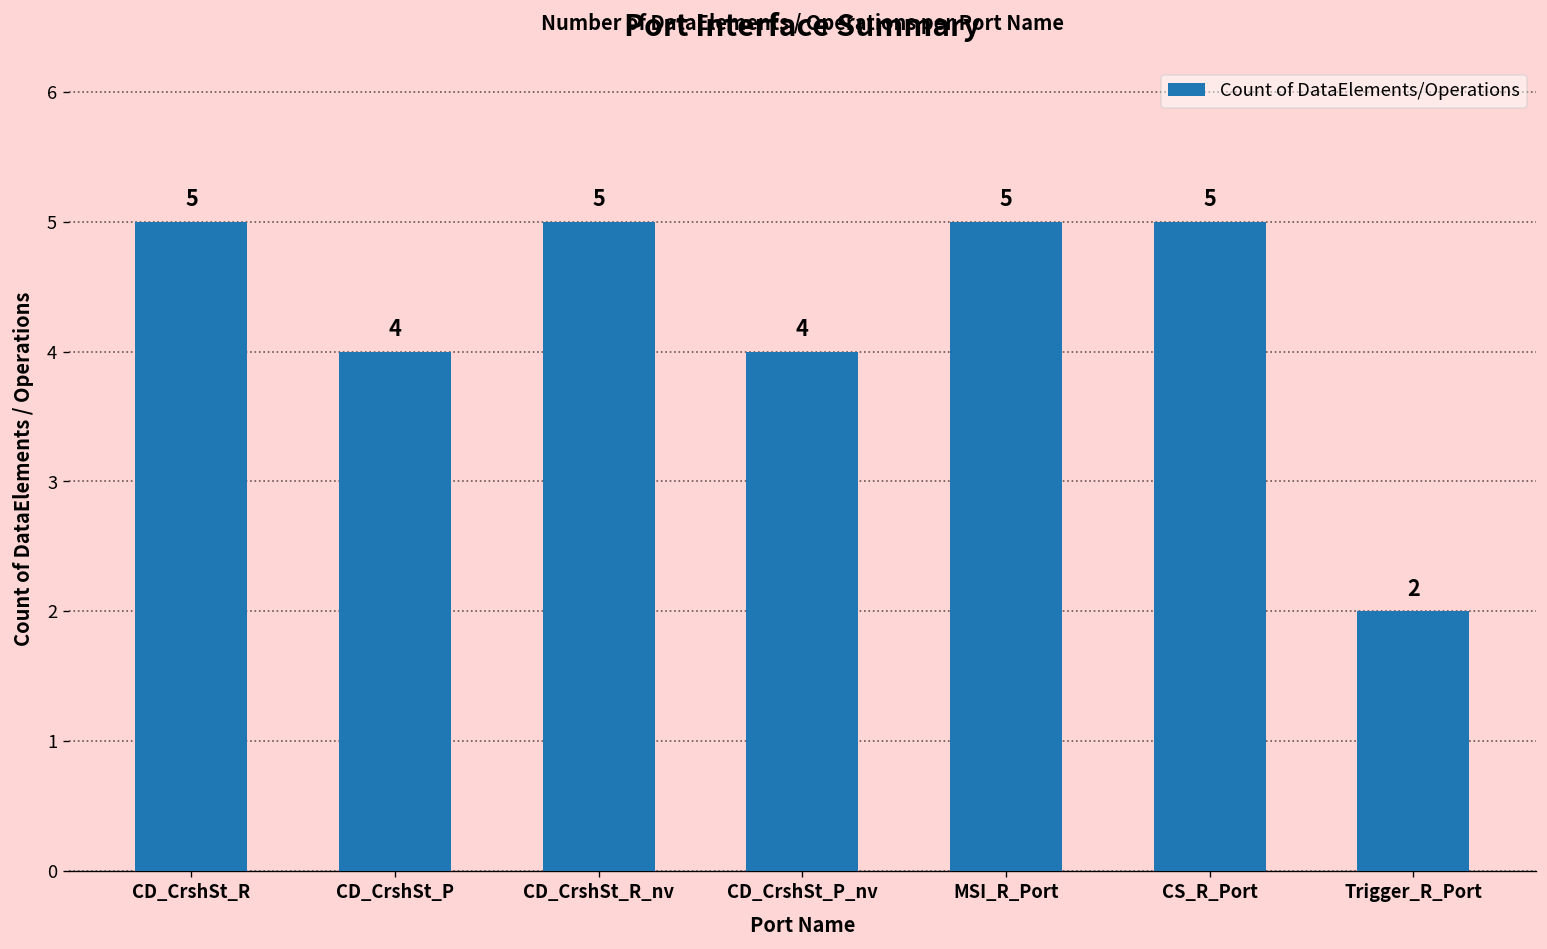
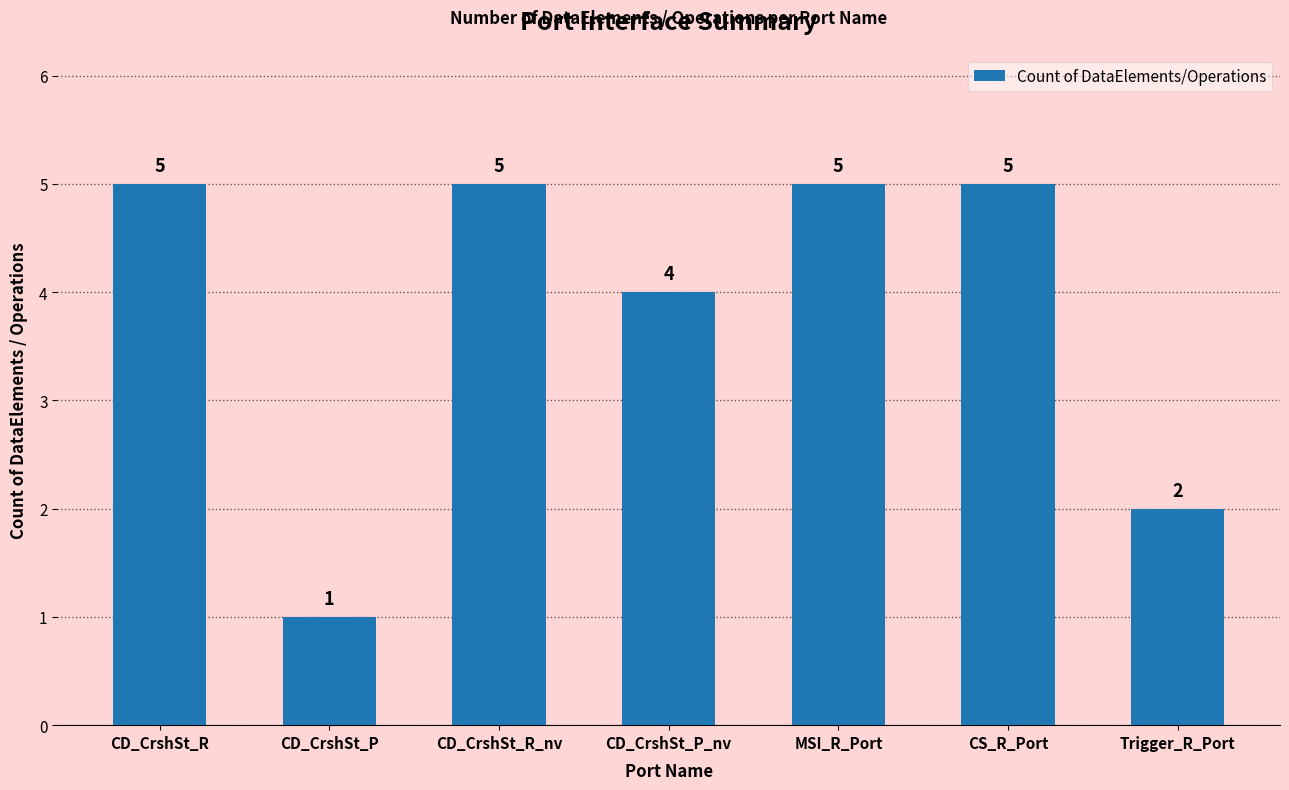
  {
    "CD_CrshSt_R": 5,
-   "CD_CrshSt_P": 4,
+   "CD_CrshSt_P": 1,
    "CD_CrshSt_R_nv": 5,
    "CD_CrshSt_P_nv": 4,
    "MSI_R_Port": 5,
    "CS_R_Port": 5,
    "Trigger_R_Port": 2
  }
